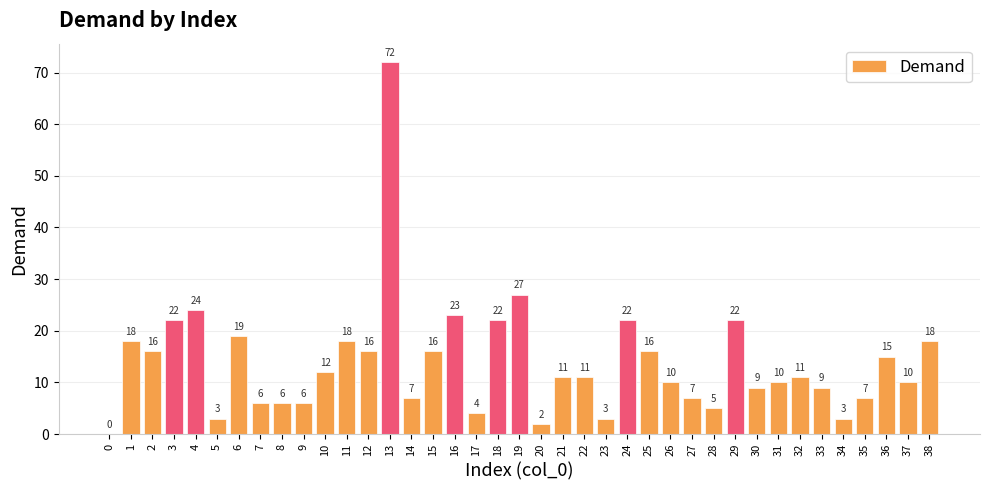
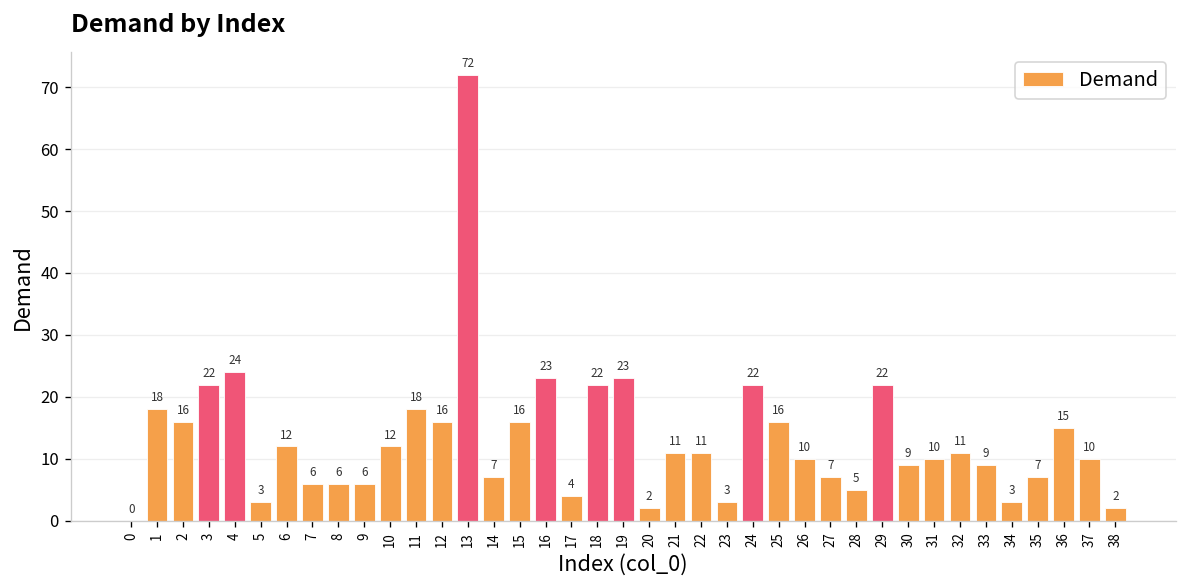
  {
    "0": 0,
    "1": 18,
    "2": 16,
    "3": 22,
    "4": 24,
    "5": 3,
-   "6": 19,
+   "6": 12,
    "7": 6,
    "8": 6,
    "9": 6,
    "10": 12,
    "11": 18,
    "12": 16,
    "13": 72,
    "14": 7,
    "15": 16,
    "16": 23,
    "17": 4,
    "18": 22,
-   "19": 27,
+   "19": 23,
    "20": 2,
    "21": 11,
    "22": 11,
    "23": 3,
    "24": 22,
    "25": 16,
    "26": 10,
    "27": 7,
    "28": 5,
    "29": 22,
    "30": 9,
    "31": 10,
    "32": 11,
    "33": 9,
    "34": 3,
    "35": 7,
    "36": 15,
    "37": 10,
-   "38": 18
+   "38": 2
  }
